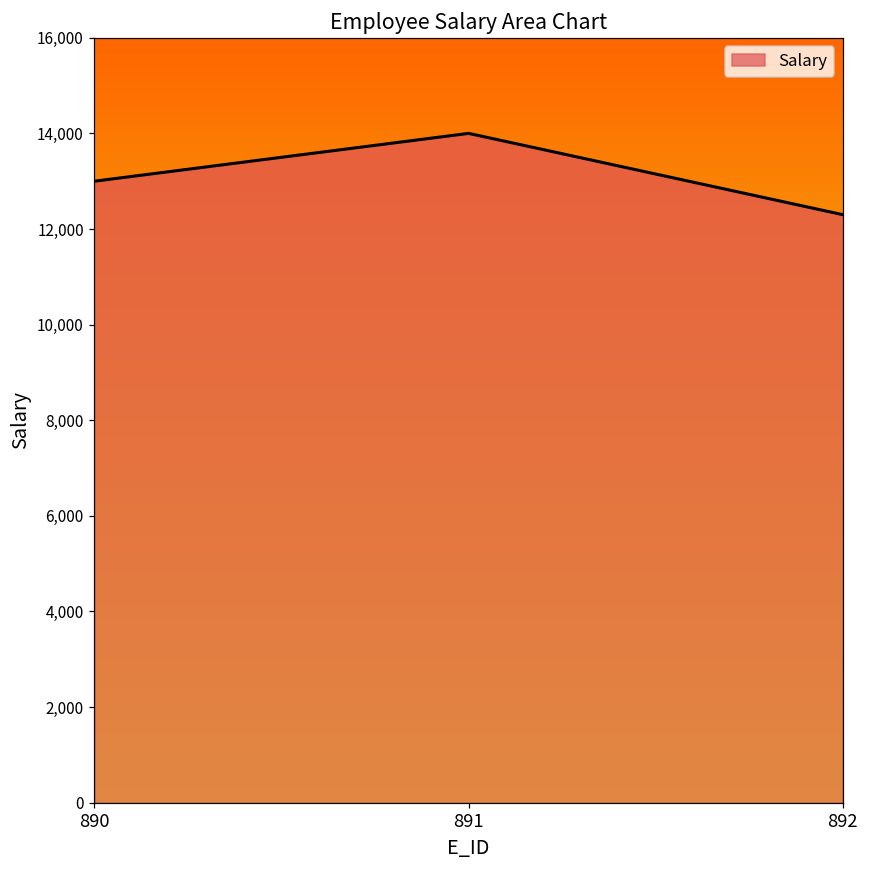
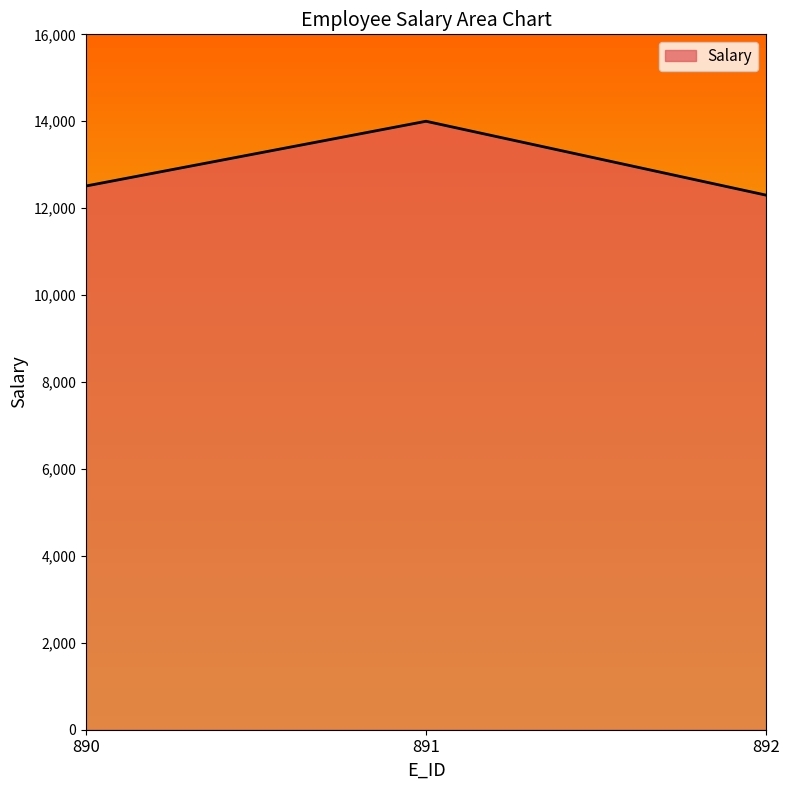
  {
-   "890": "13,000",
+   "890": "12,500",
    "891": "14,000",
    "892": "12,300"
  }
